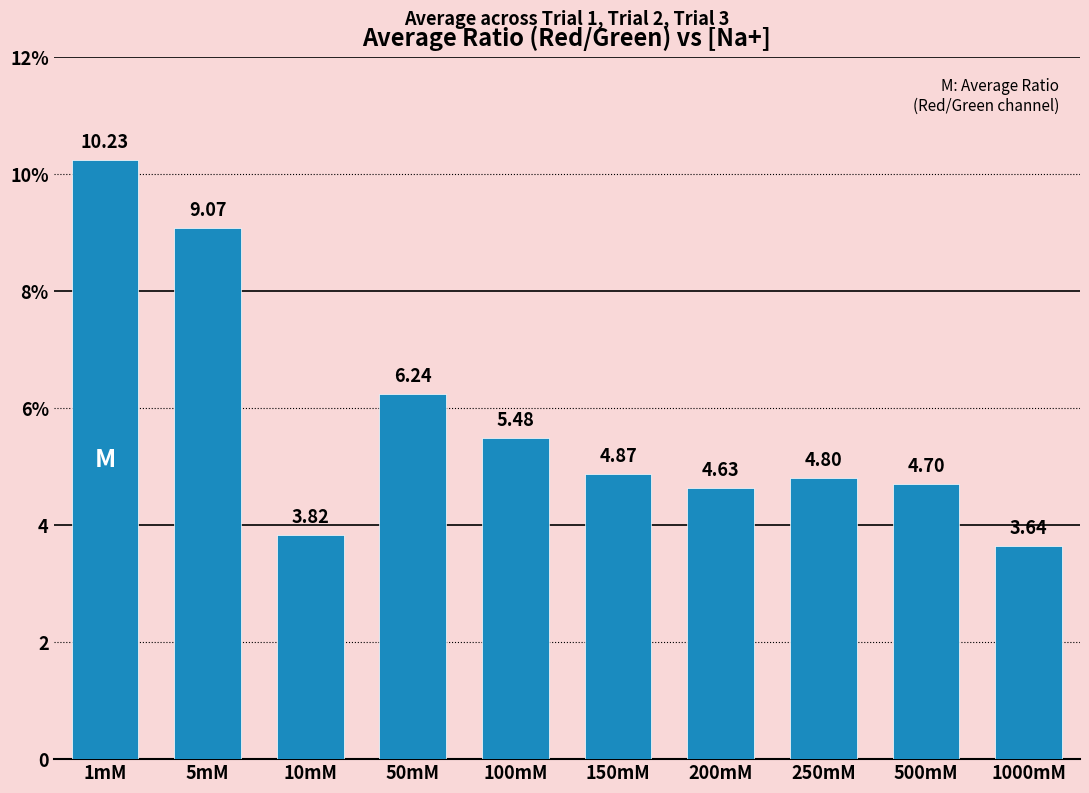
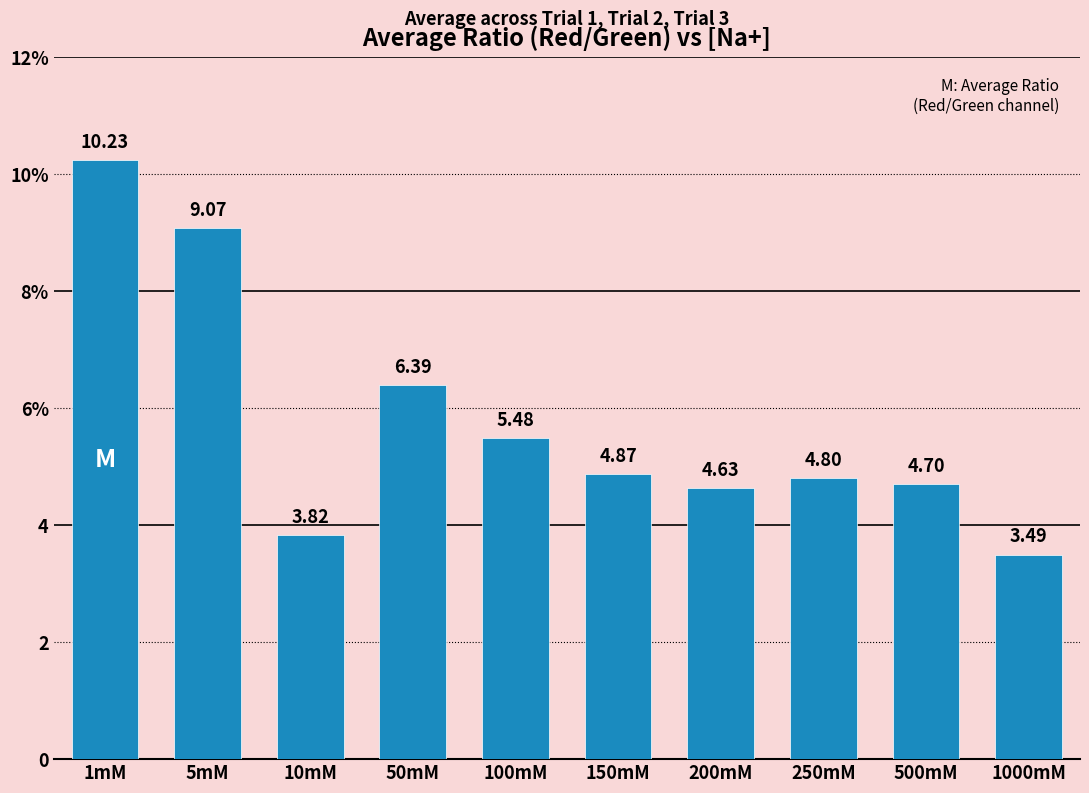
  {
    "1mM": 10.23,
    "5mM": 9.07,
    "10mM": 3.82,
-   "50mM": 6.24,
+   "50mM": 6.39,
    "100mM": 5.48,
    "150mM": 4.87,
    "200mM": 4.63,
    "250mM": 4.80,
    "500mM": 4.70,
-   "1000mM": 3.64
+   "1000mM": 3.49
  }
